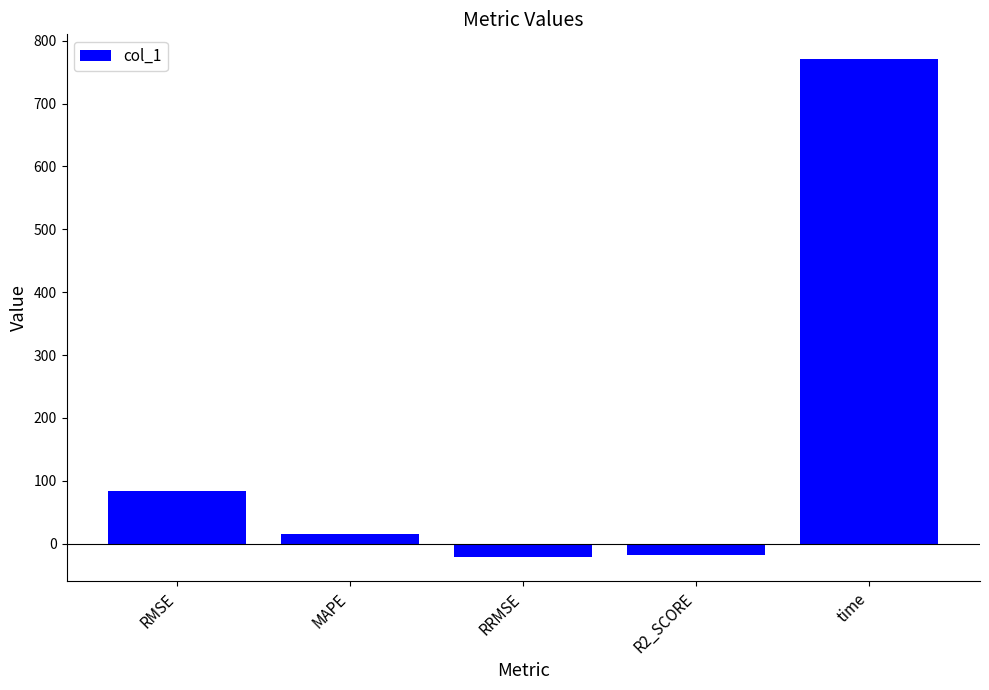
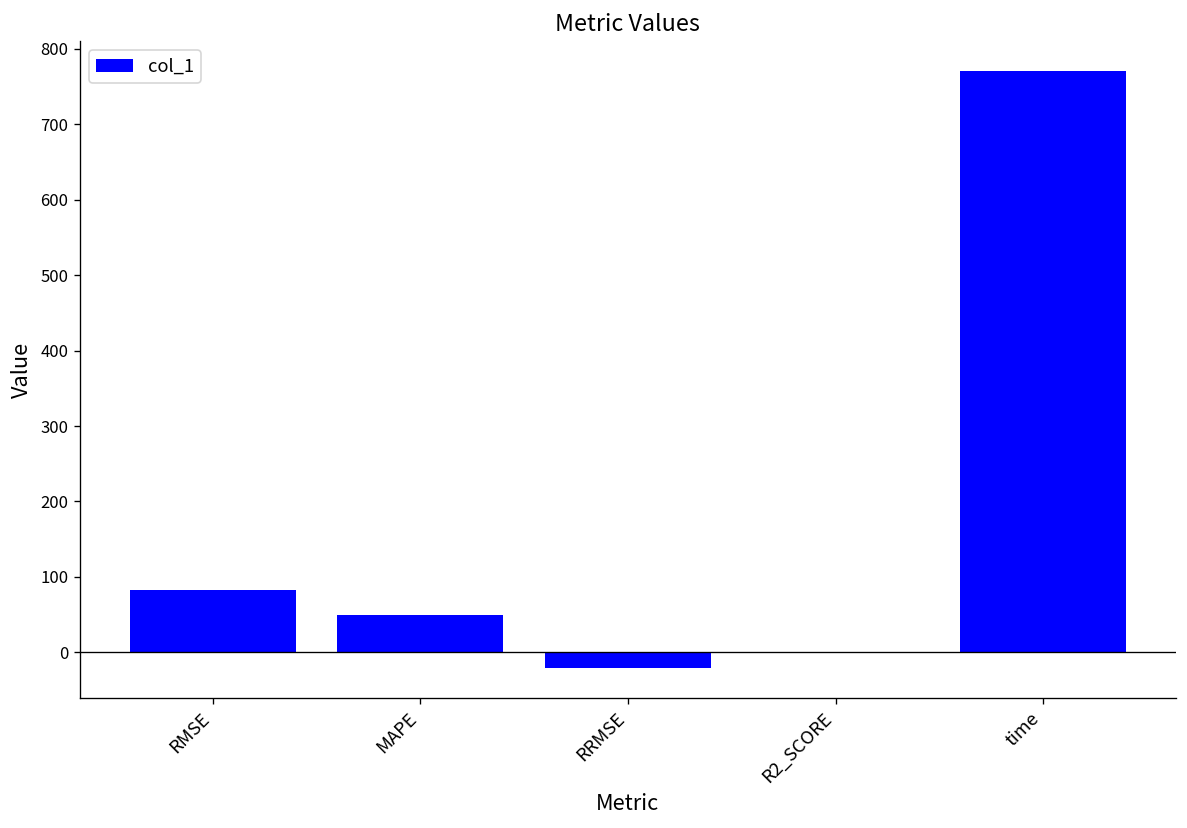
  {
    "RMSE": 80,
-   "MAPE": 20,
+   "MAPE": 50,
    "RRMSE": -20,
-   "R2_SCORE": -20,
+   "R2_SCORE": 0,
    "time": 770
  }
